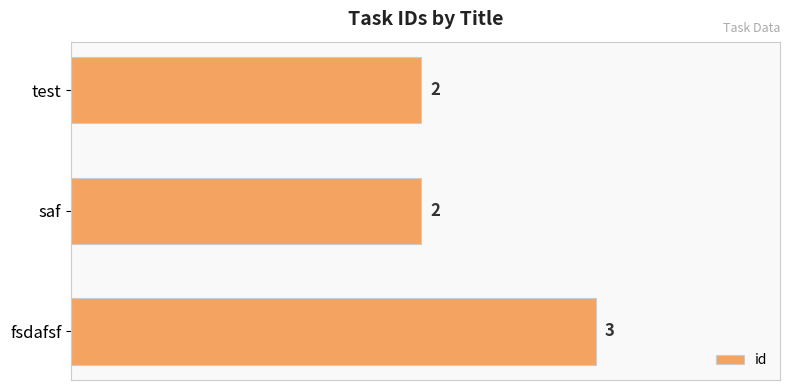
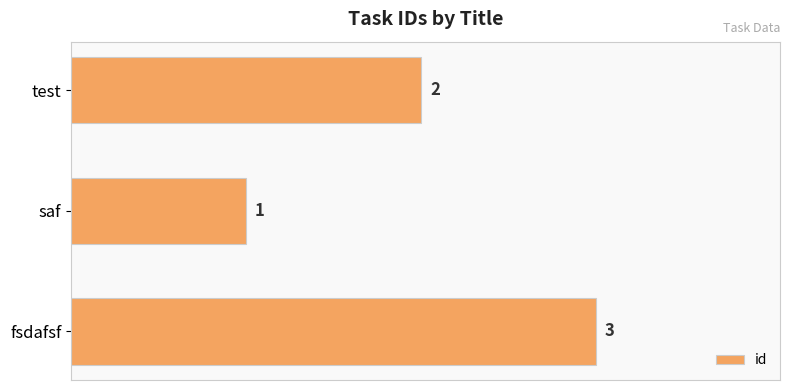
  {
    "test": 2,
-   "saf": 2,
+   "saf": 1,
    "fsdafsf": 3
  }
